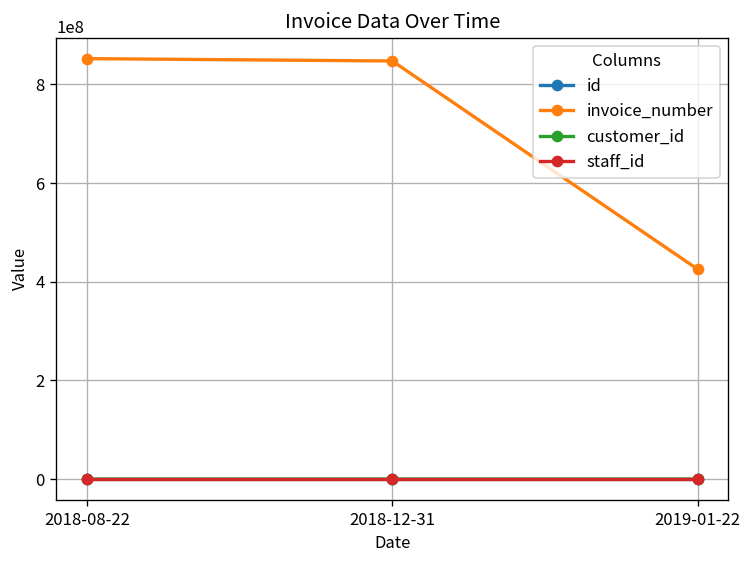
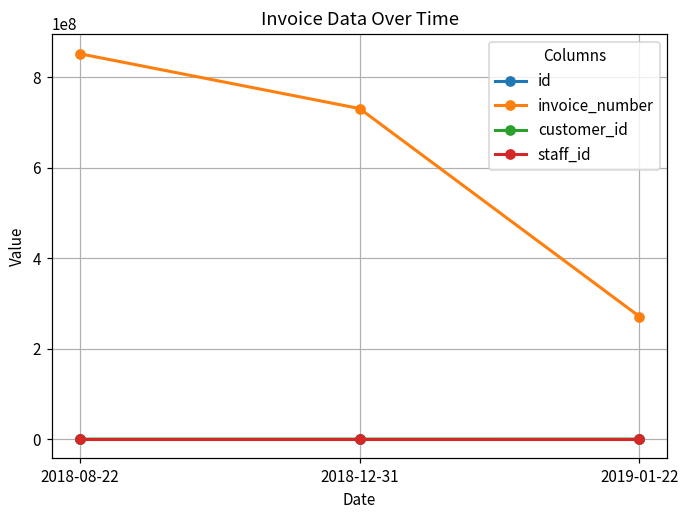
  {
    "staff_id": {
      "2018-08-22": 0,
      "2018-12-31": 0,
      "2019-01-22": 0
    },
    "invoice_number": {
      "2018-08-22": 850000000,
-     "2018-12-31": 850000000,
-     "2019-01-22": 430000000
+     "2018-12-31": 730000000,
+     "2019-01-22": 270000000
    }
  }
